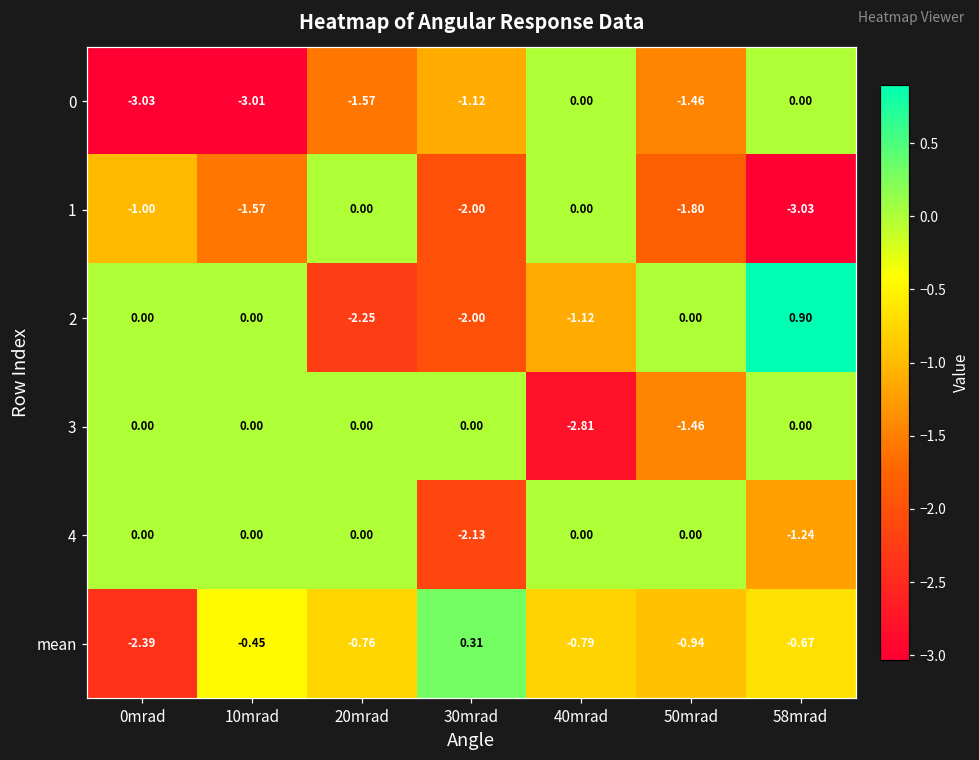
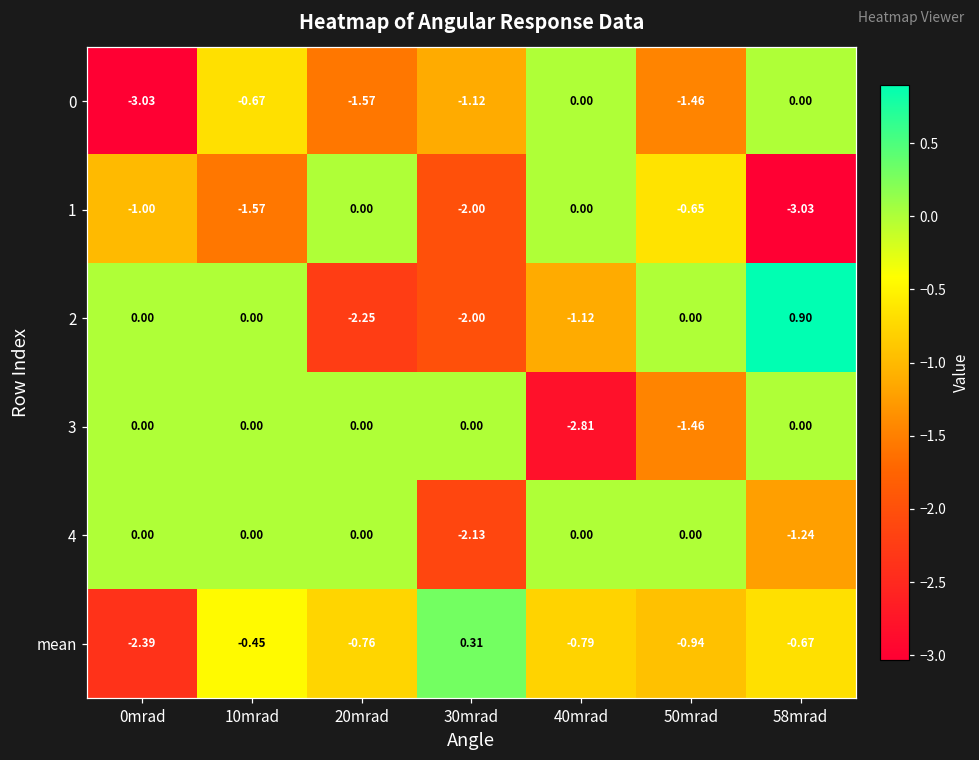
  {
    "0": {
      "0mrad": -3.03,
-     "10mrad": -3.01,
+     "10mrad": -0.67,
      "20mrad": -1.57,
      "30mrad": -1.12,
      "40mrad": 0.00,
      "50mrad": -1.46,
      "58mrad": 0.00
    },
    "1": {
      "0mrad": -1.00,
      "10mrad": -1.57,
      "20mrad": 0.00,
      "30mrad": -2.00,
      "40mrad": 0.00,
-     "50mrad": -1.80,
+     "50mrad": -0.65,
      "58mrad": -3.03
    },
    "2": {
      "0mrad": 0.00,
      "10mrad": 0.00,
      "20mrad": -2.25,
      "30mrad": -2.00,
      "40mrad": -1.12,
      "50mrad": 0.00,
      "58mrad": 0.90
    },
    "3": {
      "0mrad": 0.00,
      "10mrad": 0.00,
      "20mrad": 0.00,
      "30mrad": 0.00,
      "40mrad": -2.81,
      "50mrad": -1.46,
      "58mrad": 0.00
    },
    "4": {
      "0mrad": 0.00,
      "10mrad": 0.00,
      "20mrad": 0.00,
      "30mrad": -2.13,
      "40mrad": 0.00,
      "50mrad": 0.00,
      "58mrad": -1.24
    },
    "mean": {
      "0mrad": -2.39,
      "10mrad": -0.45,
      "20mrad": -0.76,
      "30mrad": 0.31,
      "40mrad": -0.79,
      "50mrad": -0.94,
      "58mrad": -0.67
    }
  }
